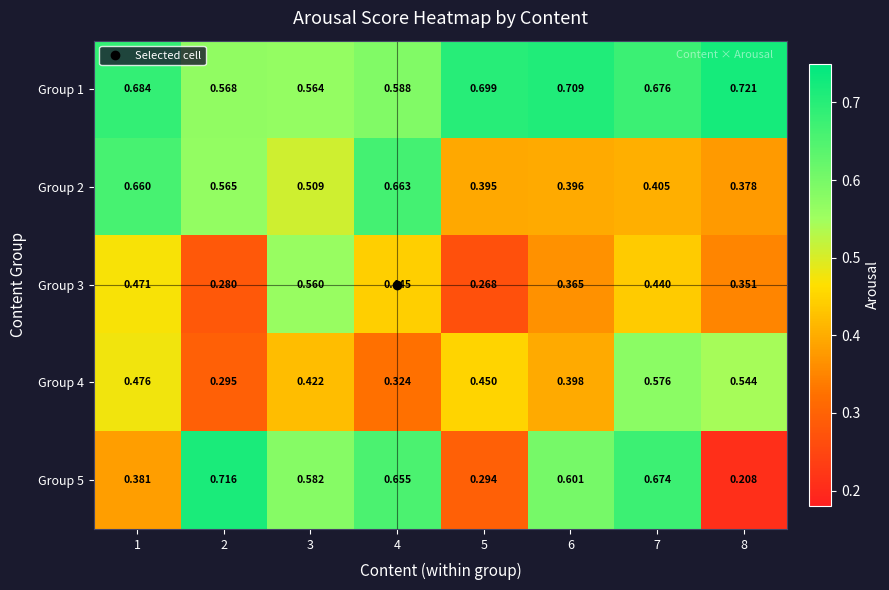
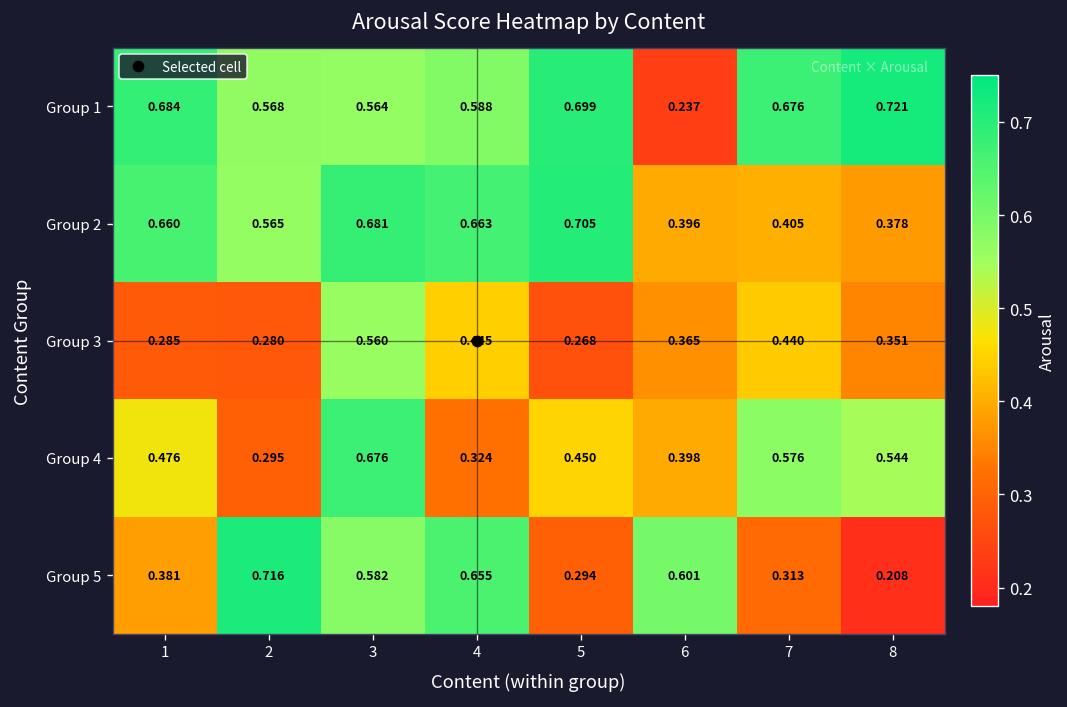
  {
    "Group 1": {
      "1": 0.684,
      "2": 0.568,
      "3": 0.564,
      "4": 0.588,
      "5": 0.699,
-     "6": 0.709,
+     "6": 0.237,
      "7": 0.676
    },
    "Group 2": {
      "1": 0.660,
      "2": 0.565,
-     "3": 0.509,
+     "3": 0.681,
      "4": 0.663,
-     "5": 0.395,
+     "5": 0.705,
      "6": 0.396,
      "7": 0.405,
      "8": 0.378
    },
    "Group 3": {
-     "1": 0.471,
+     "1": 0.285,
      "2": 0.280,
      "3": 0.560,
      "5": 0.268,
      "6": 0.365,
      "7": 0.440,
      "8": 0.351
    },
    "Group 4": {
      "1": 0.476,
      "2": 0.295,
-     "3": 0.422,
+     "3": 0.676,
      "4": 0.324,
      "5": 0.450,
      "6": 0.398,
      "7": 0.576,
      "8": 0.544
    },
    "Group 5": {
      "1": 0.381,
      "2": 0.716,
      "3": 0.582,
      "4": 0.655,
      "5": 0.294,
      "6": 0.601,
-     "7": 0.674,
+     "7": 0.313,
      "8": 0.208
    }
  }
